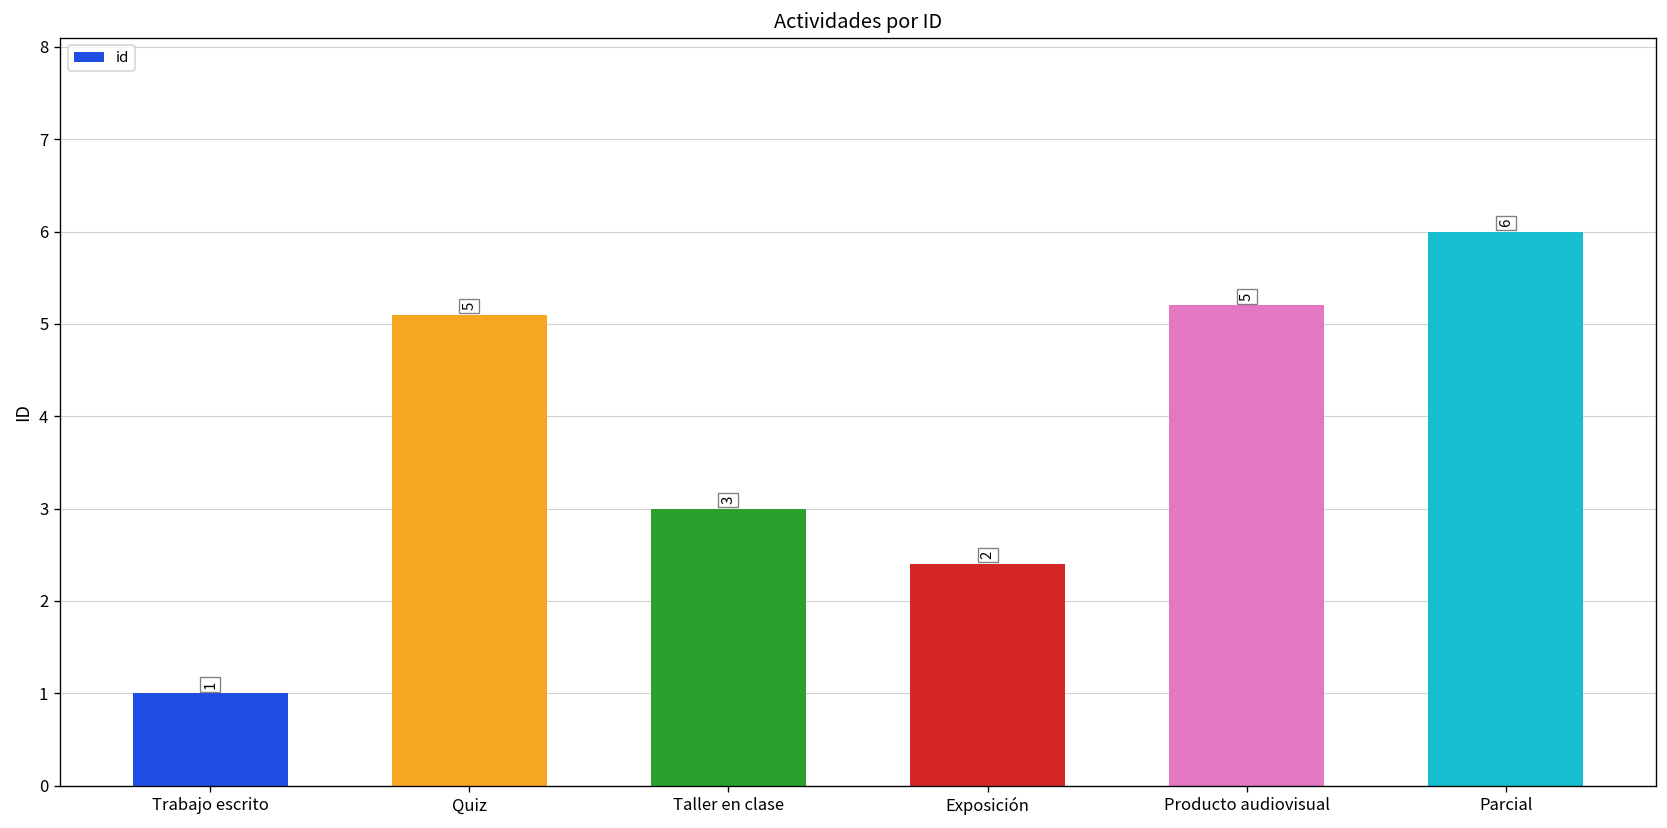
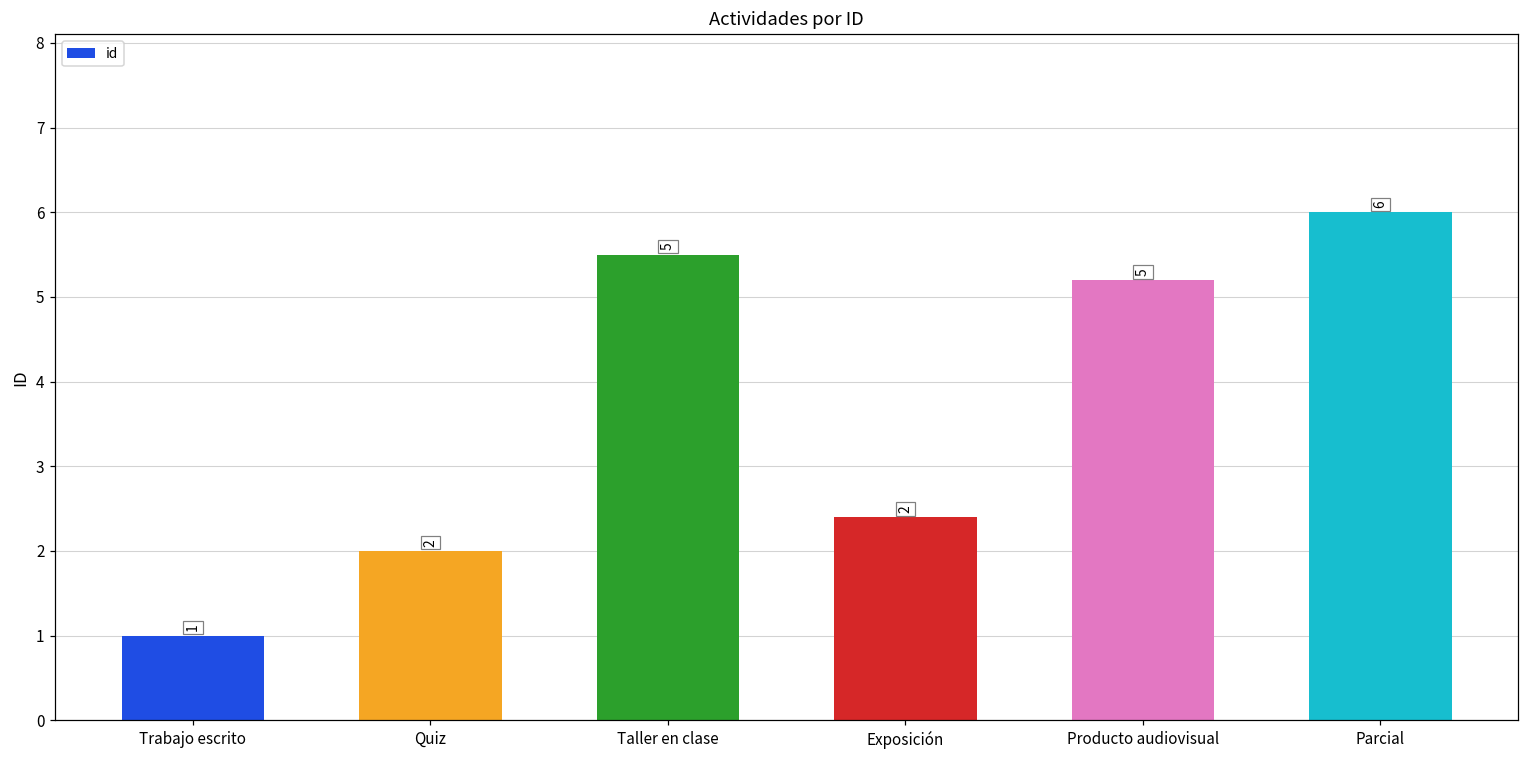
  {
-   "Quiz": 5,
-   "Taller en clase": 3
+   "Quiz": 2,
+   "Taller en clase": 5
  }
